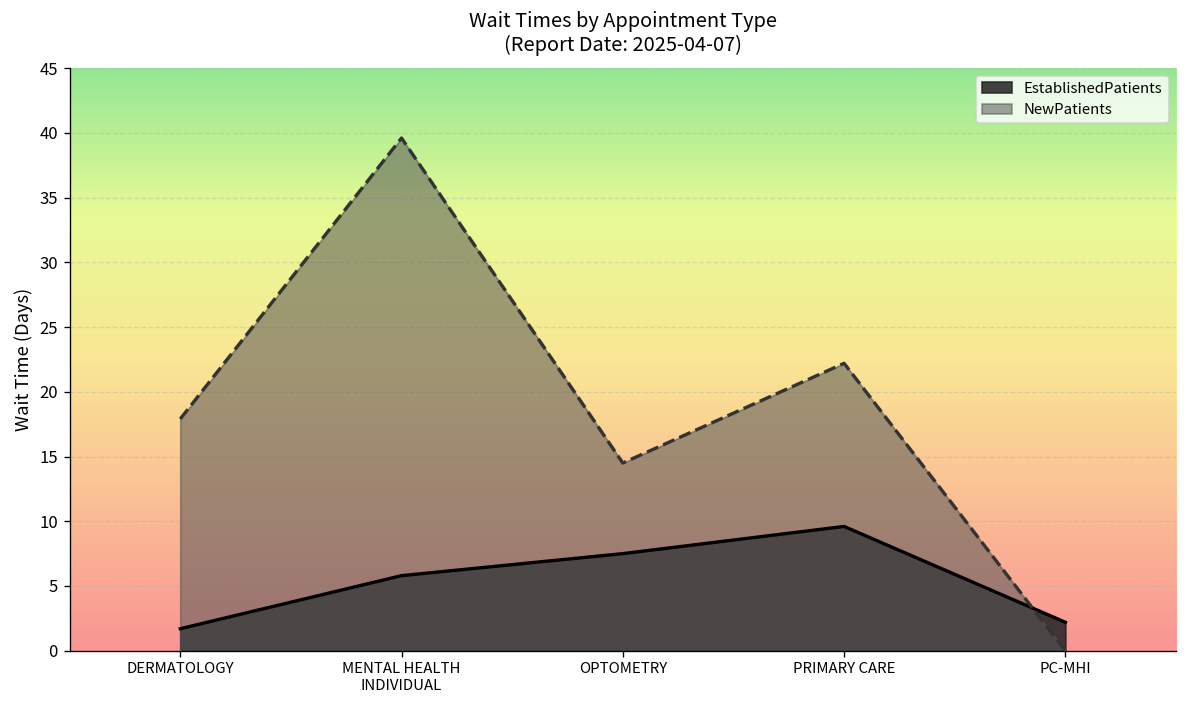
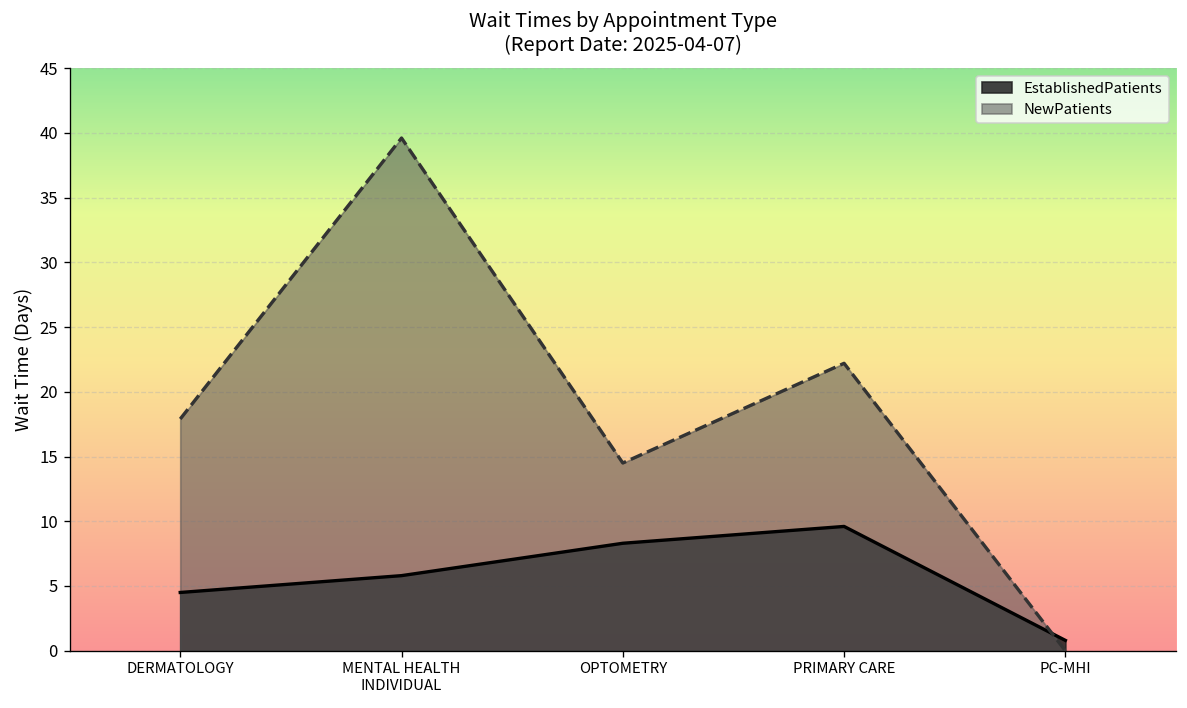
  {
    "EstablishedPatients": {
-     "DERMATOLOGY": 1.7,
+     "DERMATOLOGY": 4.5,
      "MENTAL HEALTH INDIVIDUAL": 5.8,
-     "OPTOMETRY": 7.5,
+     "OPTOMETRY": 8.3,
      "PRIMARY CARE": 9.6,
-     "PC-MHI": 2.2
+     "PC-MHI": 0.8
    },
    "NewPatients": {
      "DERMATOLOGY": 17.9,
      "MENTAL HEALTH INDIVIDUAL": 39.6,
      "OPTOMETRY": 14.5,
      "PRIMARY CARE": 22.2,
      "PC-MHI": 0.0
    }
  }
